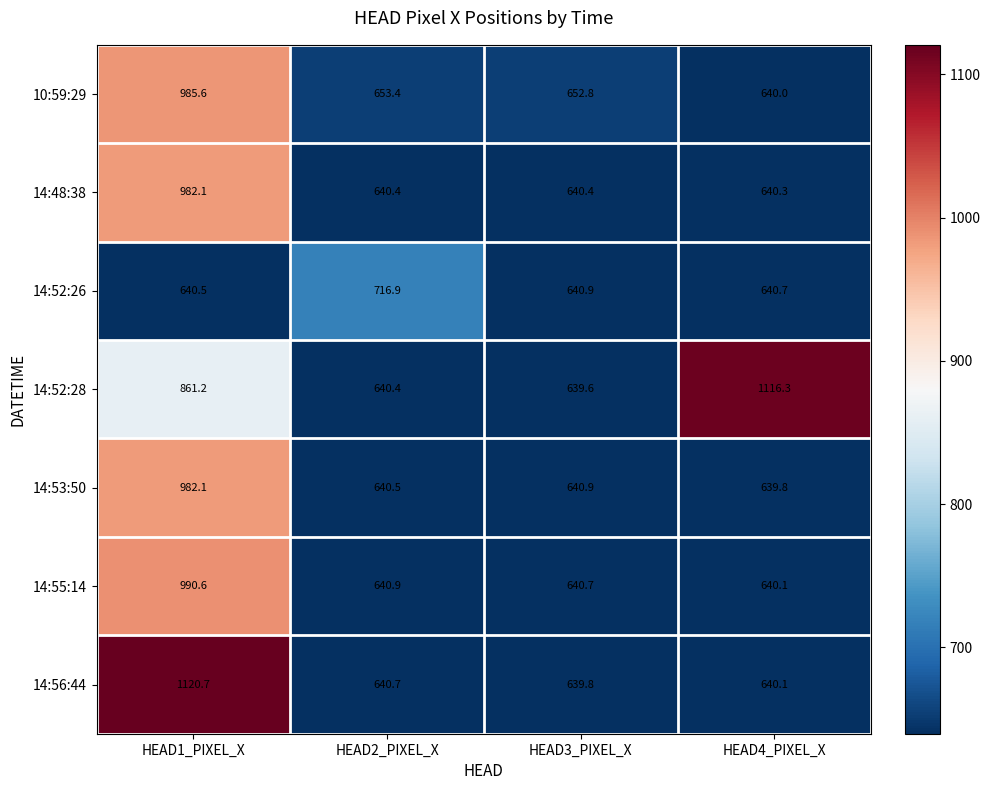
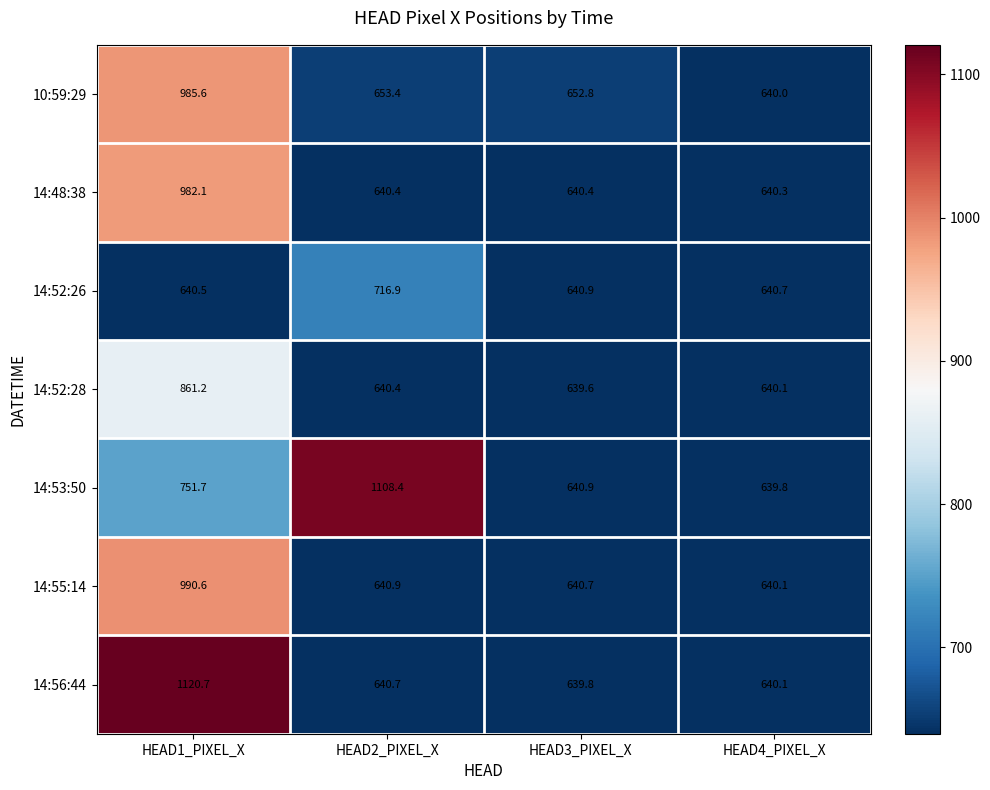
  {
    "10:59:29": {
      "HEAD1_PIXEL_X": 985.6,
      "HEAD2_PIXEL_X": 653.4,
      "HEAD3_PIXEL_X": 652.8,
      "HEAD4_PIXEL_X": 640.0
    },
    "14:48:38": {
      "HEAD1_PIXEL_X": 982.1,
      "HEAD2_PIXEL_X": 640.4,
      "HEAD3_PIXEL_X": 640.4,
      "HEAD4_PIXEL_X": 640.3
    },
    "14:52:26": {
      "HEAD1_PIXEL_X": 640.5,
      "HEAD2_PIXEL_X": 716.9,
      "HEAD3_PIXEL_X": 640.9,
      "HEAD4_PIXEL_X": 640.7
    },
    "14:52:28": {
      "HEAD1_PIXEL_X": 861.2,
      "HEAD2_PIXEL_X": 640.4,
      "HEAD3_PIXEL_X": 639.6,
-     "HEAD4_PIXEL_X": 1116.3
+     "HEAD4_PIXEL_X": 640.1
    },
    "14:53:50": {
-     "HEAD1_PIXEL_X": 982.1,
-     "HEAD2_PIXEL_X": 640.5,
+     "HEAD1_PIXEL_X": 751.7,
+     "HEAD2_PIXEL_X": 1108.4,
      "HEAD3_PIXEL_X": 640.9,
      "HEAD4_PIXEL_X": 639.8
    },
    "14:55:14": {
      "HEAD1_PIXEL_X": 990.6,
      "HEAD2_PIXEL_X": 640.9,
      "HEAD3_PIXEL_X": 640.7,
      "HEAD4_PIXEL_X": 640.1
    },
    "14:56:44": {
      "HEAD1_PIXEL_X": 1120.7,
      "HEAD2_PIXEL_X": 640.7,
      "HEAD3_PIXEL_X": 639.8,
      "HEAD4_PIXEL_X": 640.1
    }
  }
